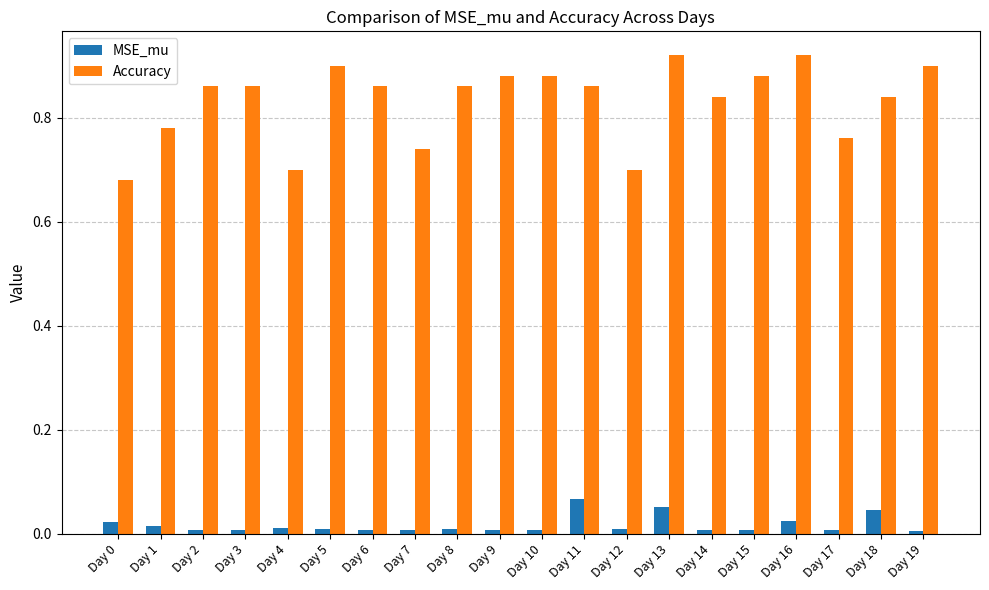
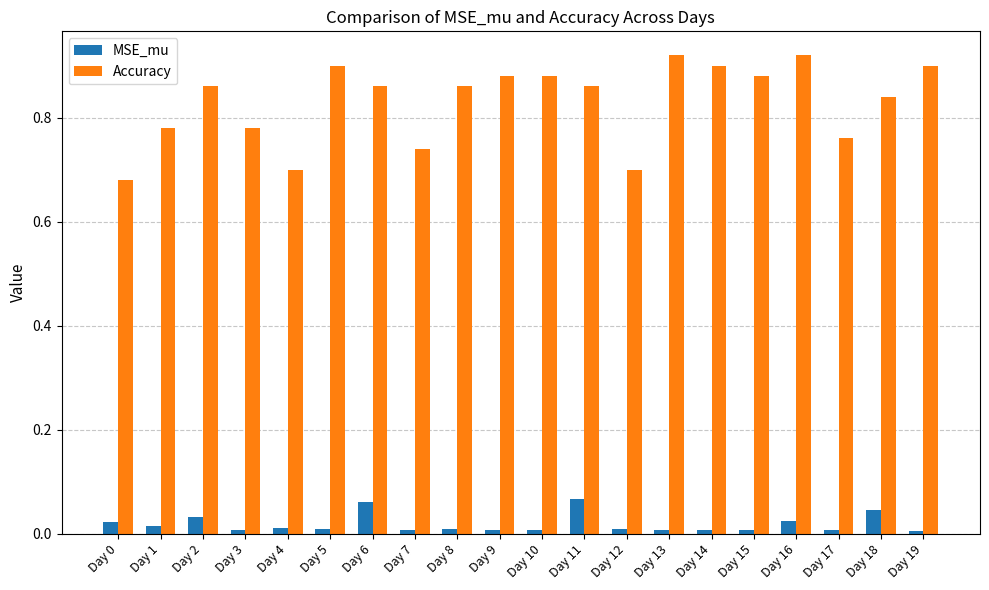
  {
    "MSE_mu": {
      "Day 0": 0.02,
      "Day 1": 0.01,
-     "Day 2": 0.01,
+     "Day 2": 0.03,
      "Day 3": 0.01,
      "Day 4": 0.01,
      "Day 5": 0.01,
-     "Day 6": 0.01,
+     "Day 6": 0.06,
      "Day 7": 0.01,
      "Day 8": 0.01,
      "Day 9": 0.01,
      "Day 10": 0.01,
      "Day 11": 0.07,
      "Day 12": 0.01,
-     "Day 13": 0.05,
+     "Day 13": 0.01,
      "Day 14": 0.01,
      "Day 15": 0.01,
      "Day 16": 0.02,
      "Day 17": 0.01,
      "Day 18": 0.05
    },
    "Accuracy": {
      "Day 0": 0.68,
      "Day 1": 0.78,
      "Day 2": 0.86,
-     "Day 3": 0.86,
+     "Day 3": 0.78,
      "Day 4": 0.70,
      "Day 5": 0.90,
      "Day 6": 0.86,
      "Day 7": 0.74,
      "Day 8": 0.86,
      "Day 9": 0.88,
      "Day 10": 0.88,
      "Day 11": 0.86,
      "Day 12": 0.70,
      "Day 13": 0.92,
-     "Day 14": 0.84,
+     "Day 14": 0.90,
      "Day 15": 0.88,
      "Day 16": 0.92,
      "Day 17": 0.76,
      "Day 18": 0.84,
      "Day 19": 0.90
    }
  }
